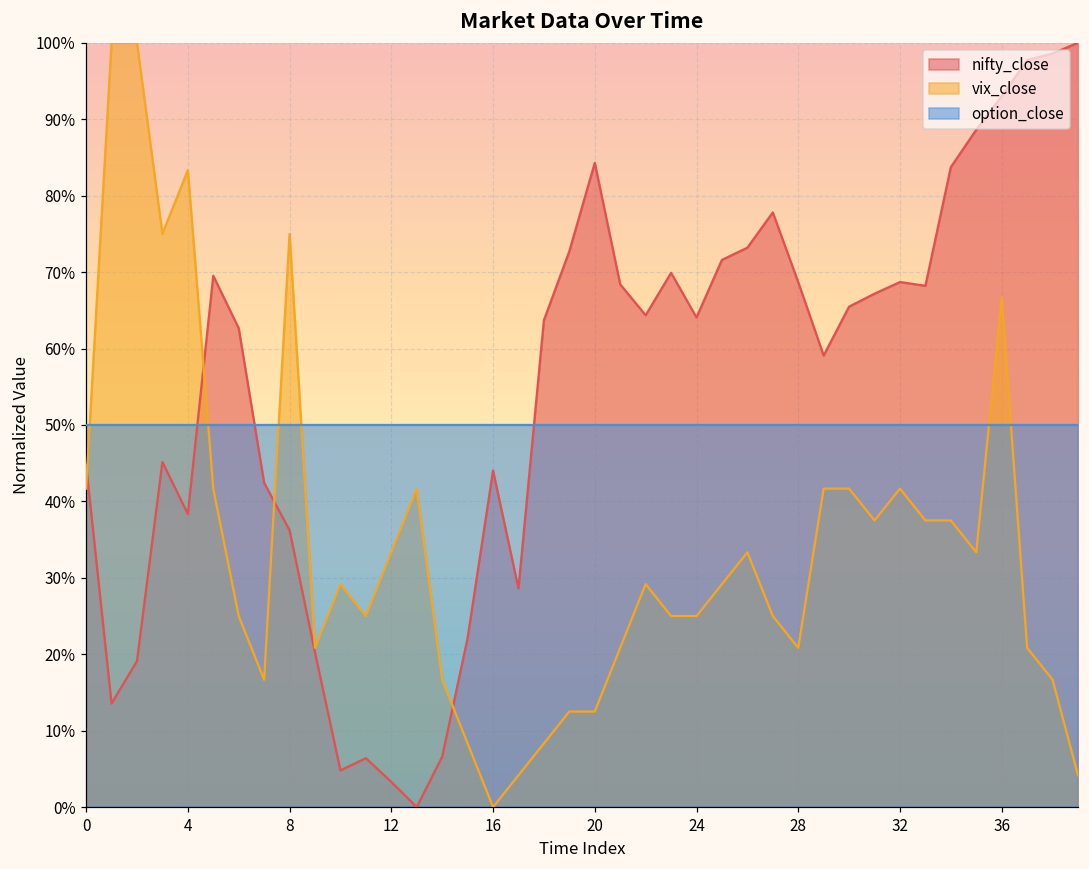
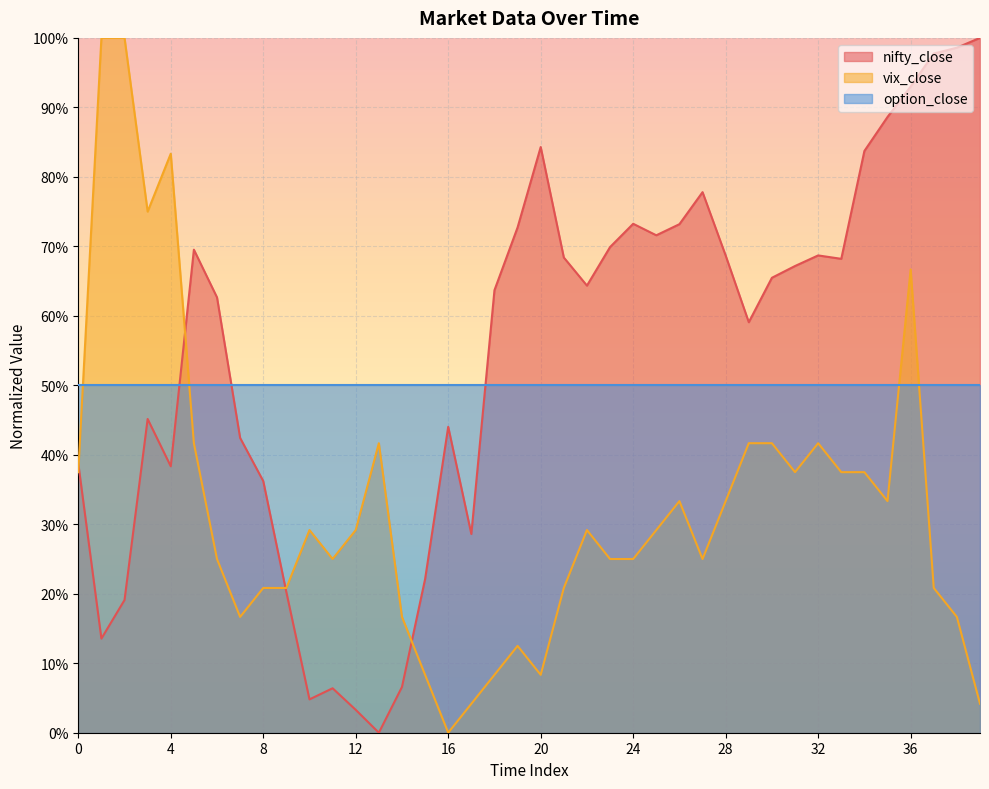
  {
    "nifty_close": {
-     "0": "45%",
+     "0": "39%",
      "4": "38%",
      "8": "36%",
      "12": "3%",
      "16": "44%",
      "20": "84%",
-     "24": "64%",
+     "24": "73%",
      "28": "69%",
      "32": "69%"
    },
    "vix_close": {
-     "0": "42%",
+     "0": "37%",
      "4": "83%",
-     "8": "75%",
-     "12": "33%",
+     "8": "21%",
+     "12": "29%",
      "16": "0%",
-     "20": "13%",
+     "20": "8%",
      "24": "25%",
-     "28": "21%",
+     "28": "33%",
      "32": "42%",
      "36": "67%"
    },
    "option_close": {
      "0": "50%",
      "4": "50%",
      "8": "50%",
      "12": "50%",
      "16": "50%",
      "20": "50%",
      "24": "50%",
      "28": "50%",
      "32": "50%",
      "36": "50%"
    }
  }
